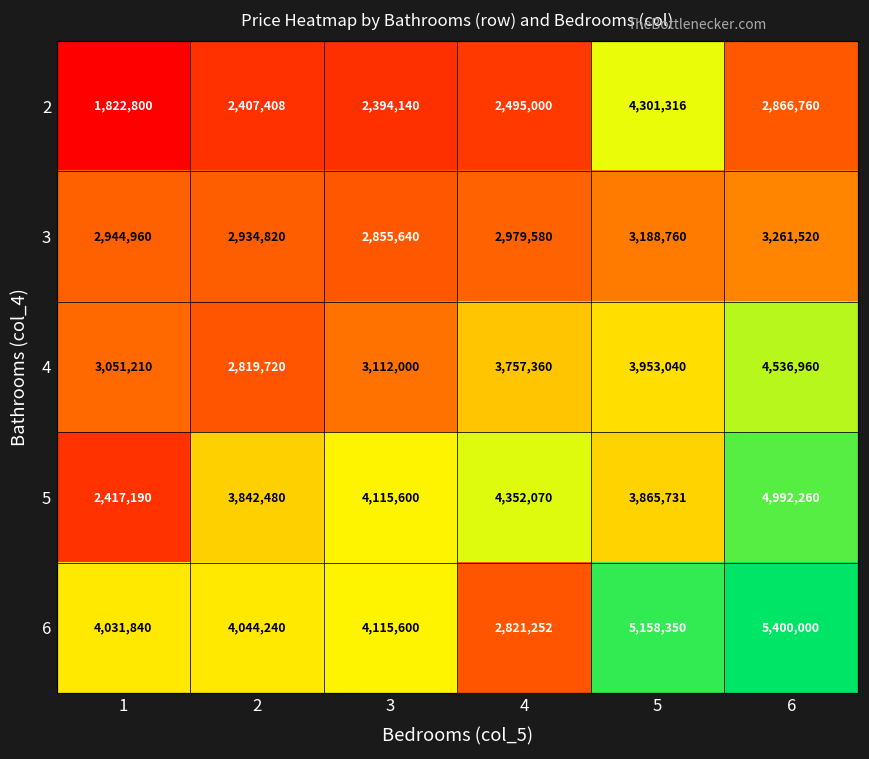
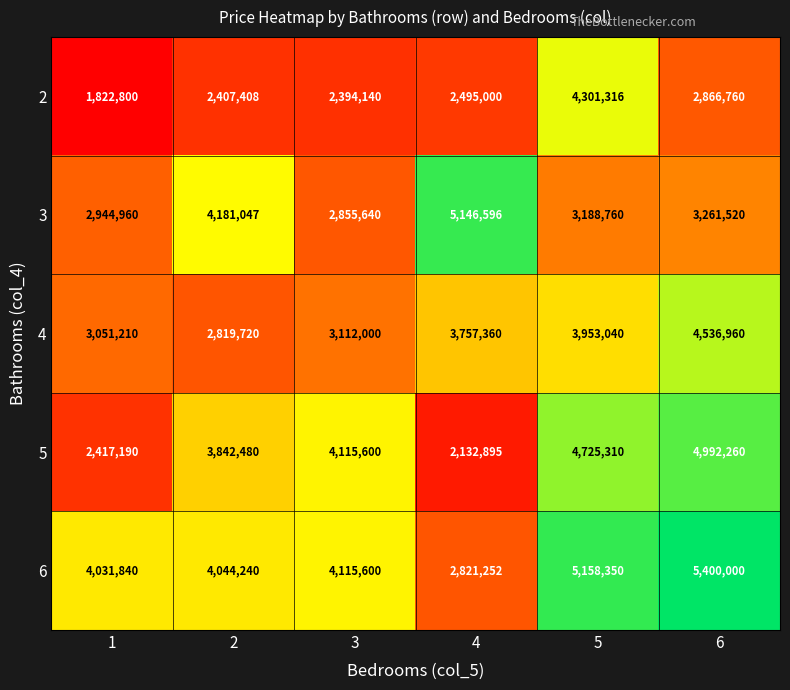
  {
    "2": {
      "1": "1,822,800",
      "2": "2,407,408",
      "3": "2,394,140",
      "4": "2,495,000",
      "5": "4,301,316",
      "6": "2,866,760"
    },
    "3": {
      "1": "2,944,960",
-     "2": "2,934,820",
+     "2": "4,181,047",
      "3": "2,855,640",
-     "4": "2,979,580",
+     "4": "5,146,596",
      "5": "3,188,760",
      "6": "3,261,520"
    },
    "4": {
      "1": "3,051,210",
      "2": "2,819,720",
      "3": "3,112,000",
      "4": "3,757,360",
      "5": "3,953,040",
      "6": "4,536,960"
    },
    "5": {
      "1": "2,417,190",
      "2": "3,842,480",
      "3": "4,115,600",
-     "4": "4,352,070",
-     "5": "3,865,731",
+     "4": "2,132,895",
+     "5": "4,725,310",
      "6": "4,992,260"
    },
    "6": {
      "1": "4,031,840",
      "2": "4,044,240",
      "3": "4,115,600",
      "4": "2,821,252",
      "5": "5,158,350",
      "6": "5,400,000"
    }
  }
